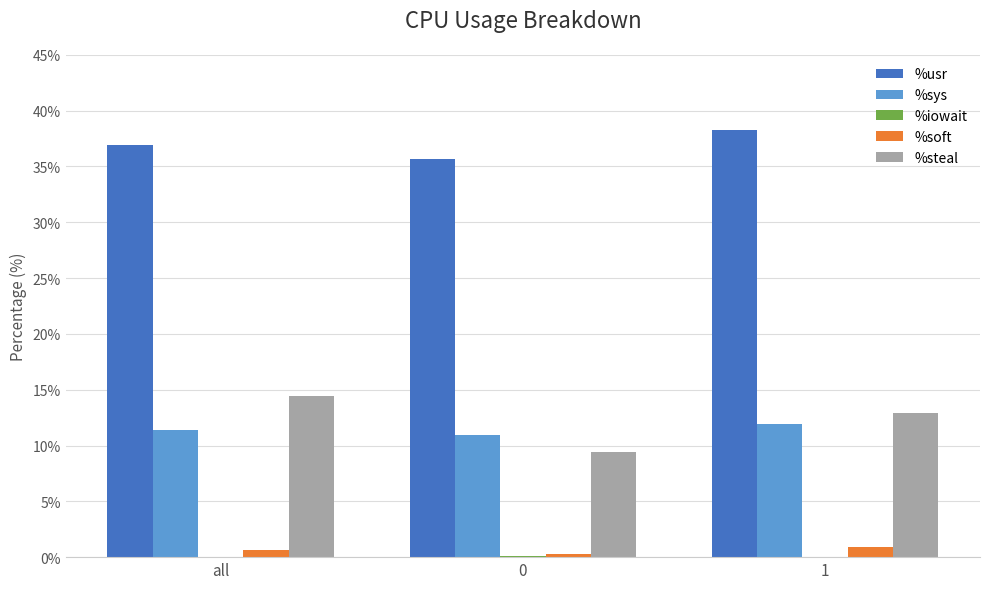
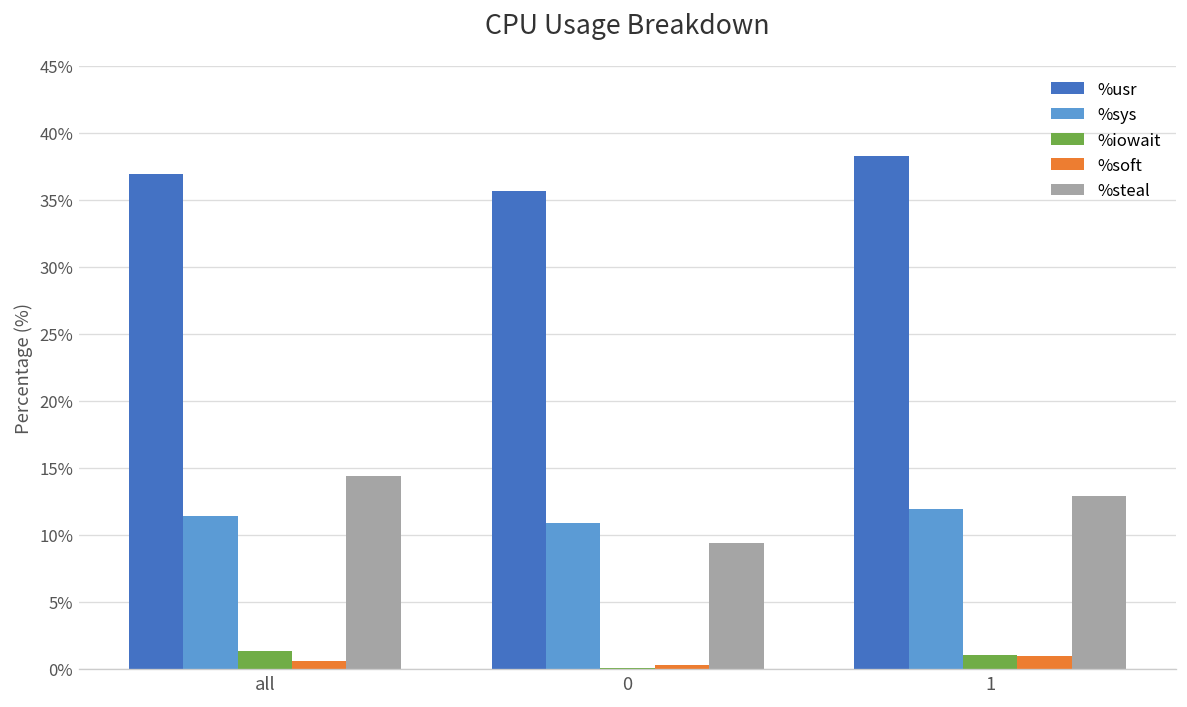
  {
    "%iowait": {
-     "all": "0.0%",
-     "1": "0%"
+     "all": "1.3%",
+     "1": "1%"
    },
    "%soft": {
      "all": "0.6%",
      "0": "0.3%",
      "1": "0.9%"
    },
    "%steal": {
      "all": "14.4%",
      "0": "9.4%",
      "1": "12.9%"
    }
  }
